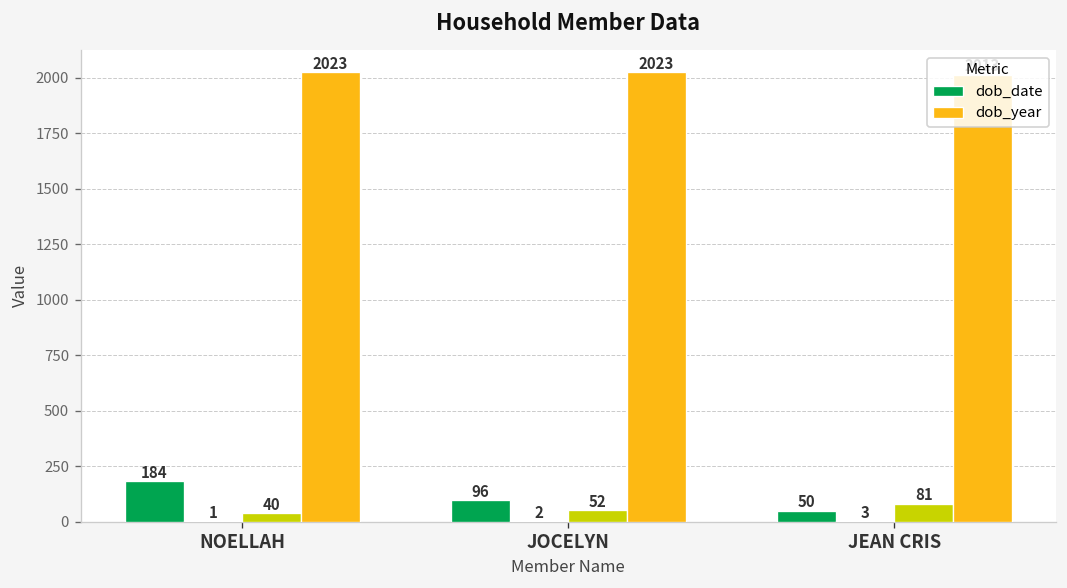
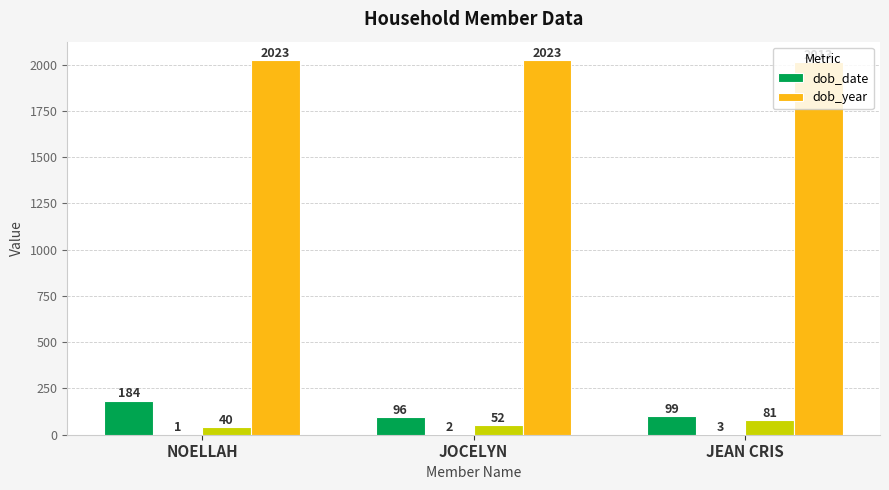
  {
    "dob_date": {
      "NOELLAH": 184,
      "JOCELYN": 96,
-     "JEAN CRIS": 50
+     "JEAN CRIS": 99
    },
    "dob_year": {
      "NOELLAH": 2023,
      "JOCELYN": 2023
    }
  }
